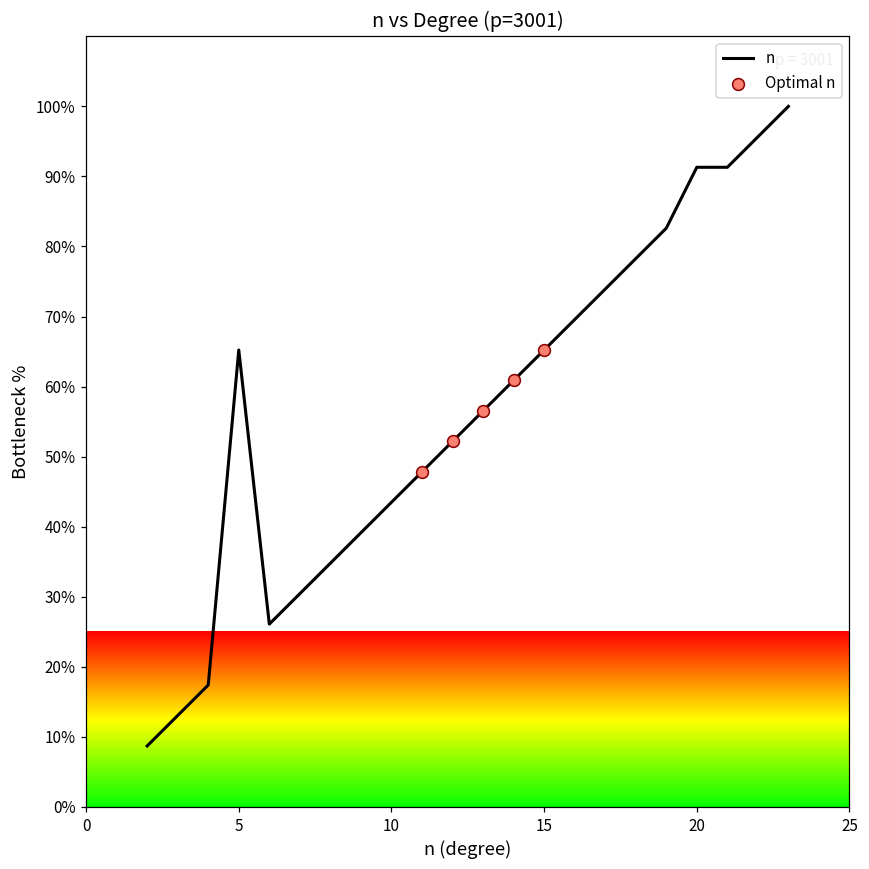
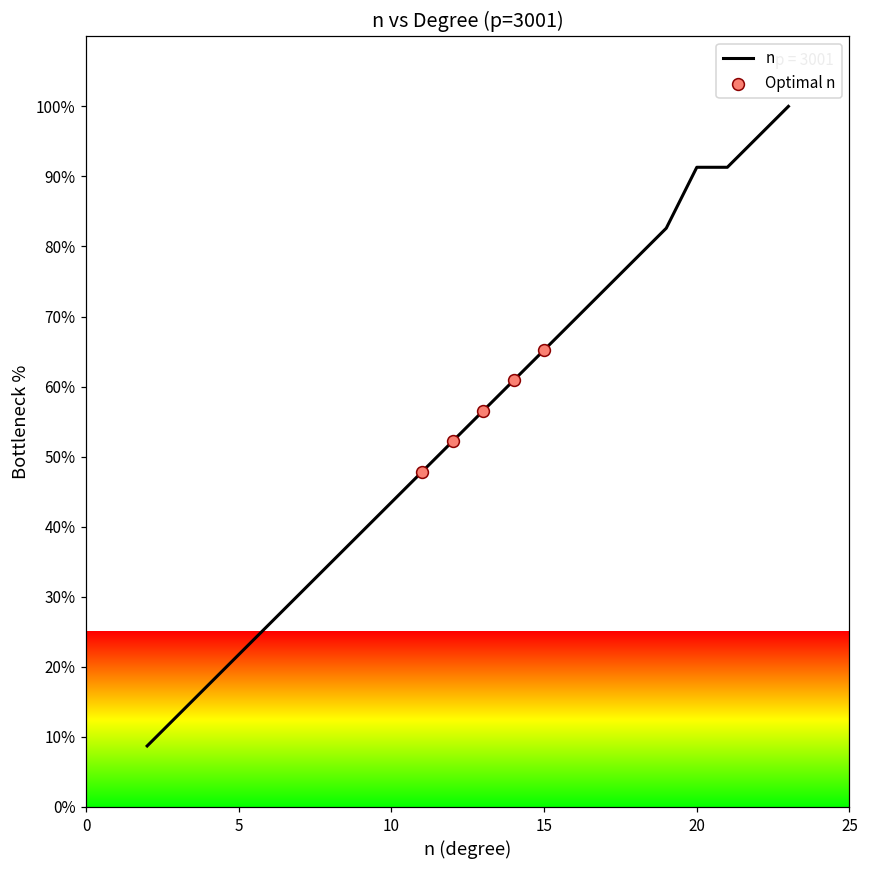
  {
    "n": {
-     "5": "65%",
+     "5": "22%",
      "20": "91%"
    }
  }
